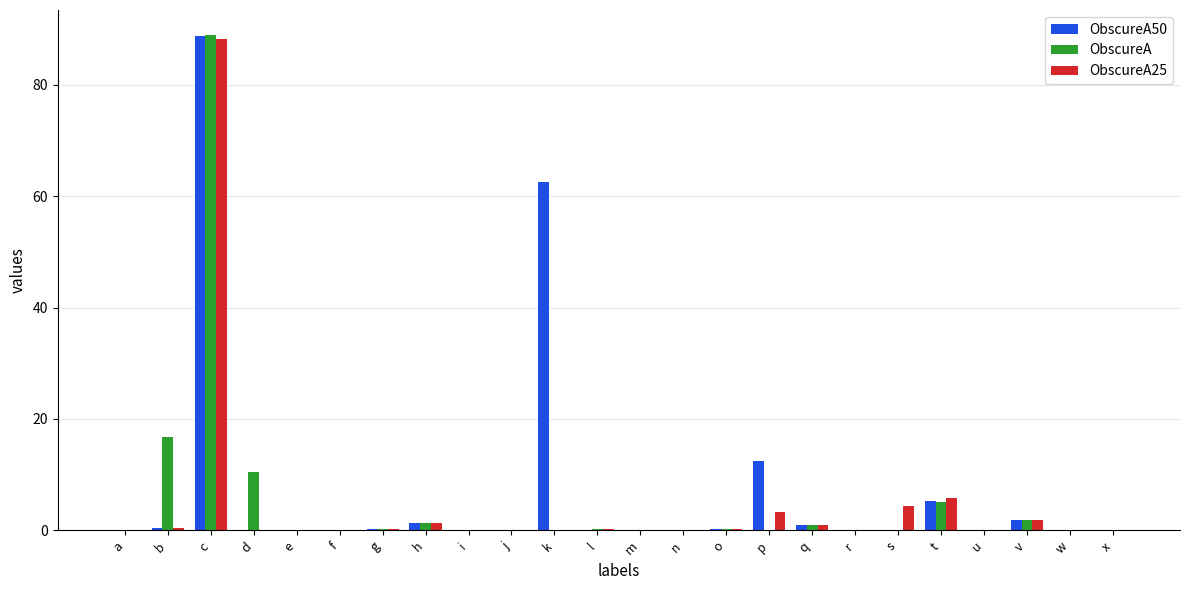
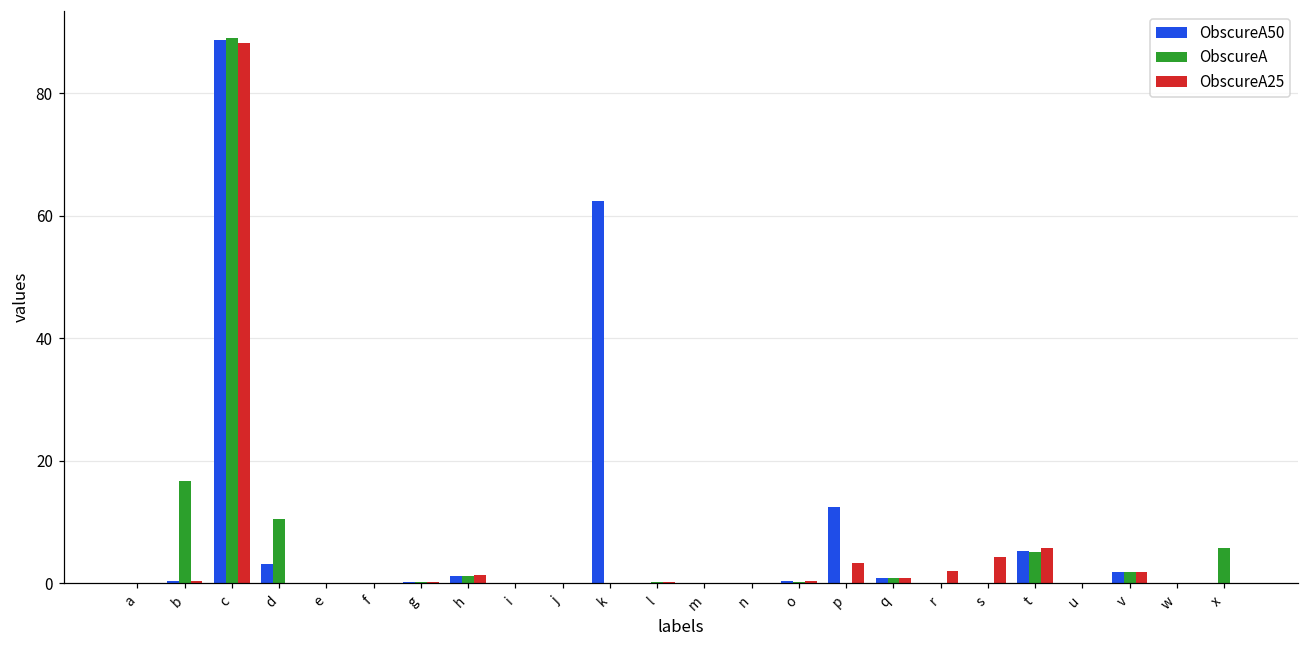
  {
    "ObscureA50": {
      "c": 89,
-     "d": 0,
+     "d": 3,
      "h": 1,
      "k": 62,
      "m": 0,
      "p": 13,
      "q": 1,
      "t": 5,
      "v": 2
    },
    "ObscureA": {
      "b": 17,
      "c": 89,
      "d": 11,
      "h": 1,
      "q": 1,
      "t": 5,
      "v": 2,
-     "x": 0
+     "x": 6
    },
    "ObscureA25": {
      "c": 88,
      "h": 1,
      "m": 0,
      "p": 3,
      "q": 1,
-     "r": 0,
+     "r": 2,
      "s": 4,
      "t": 6,
      "v": 2
    }
  }
